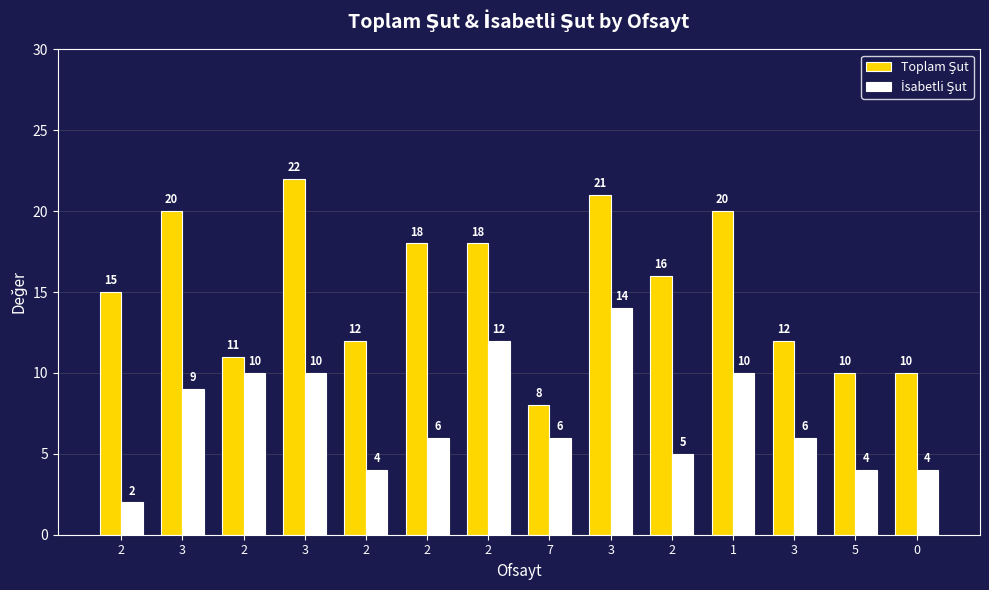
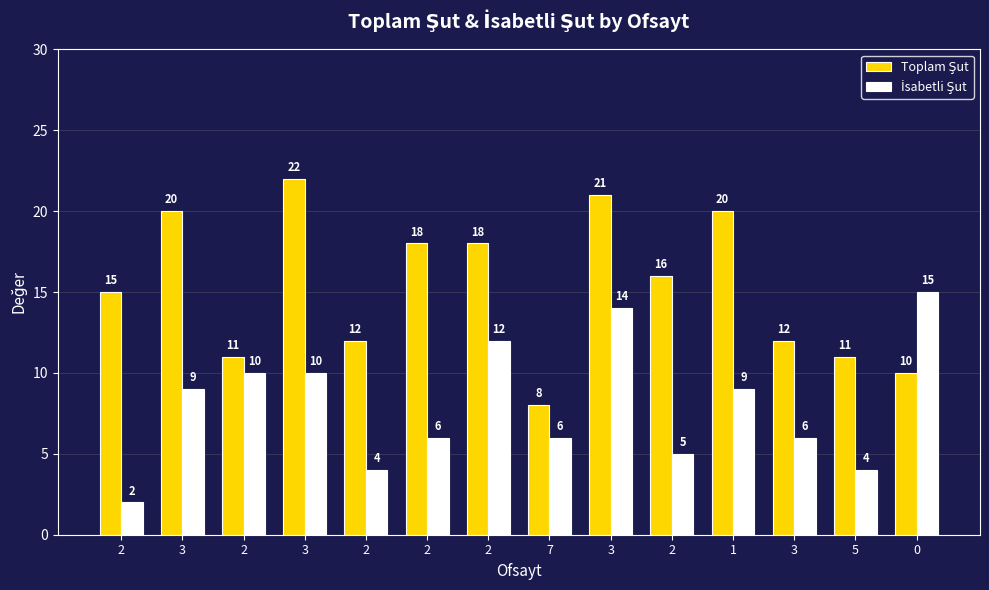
  {
    "Toplam Şut": {
      "7": 8,
      "1": 20,
-     "5": 10,
+     "5": 11,
      "0": 10
    },
    "İsabetli Şut": {
      "7": 6,
-     "1": 10,
+     "1": 9,
      "5": 4,
-     "0": 4
+     "0": 15
    }
  }
